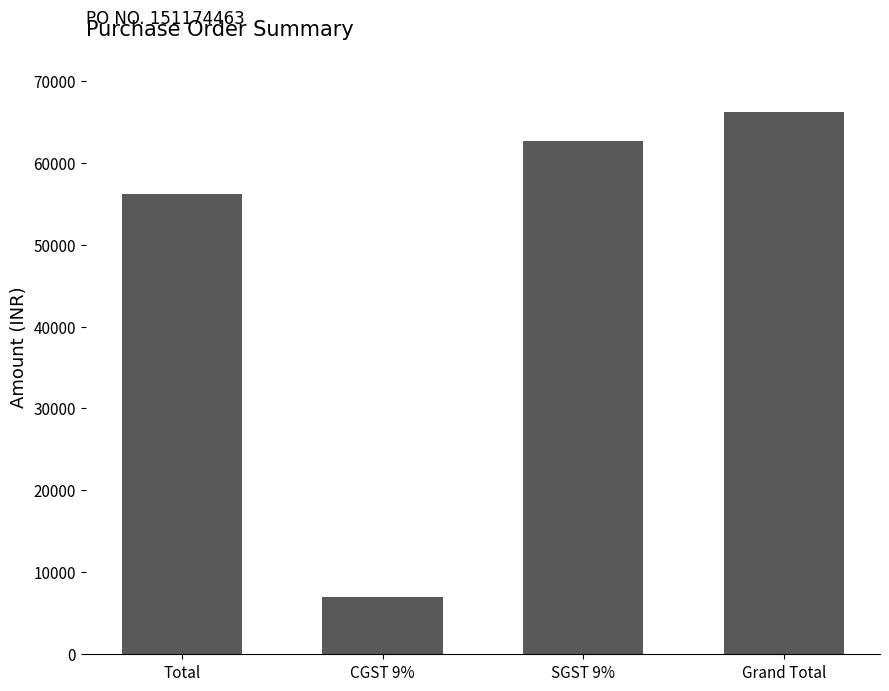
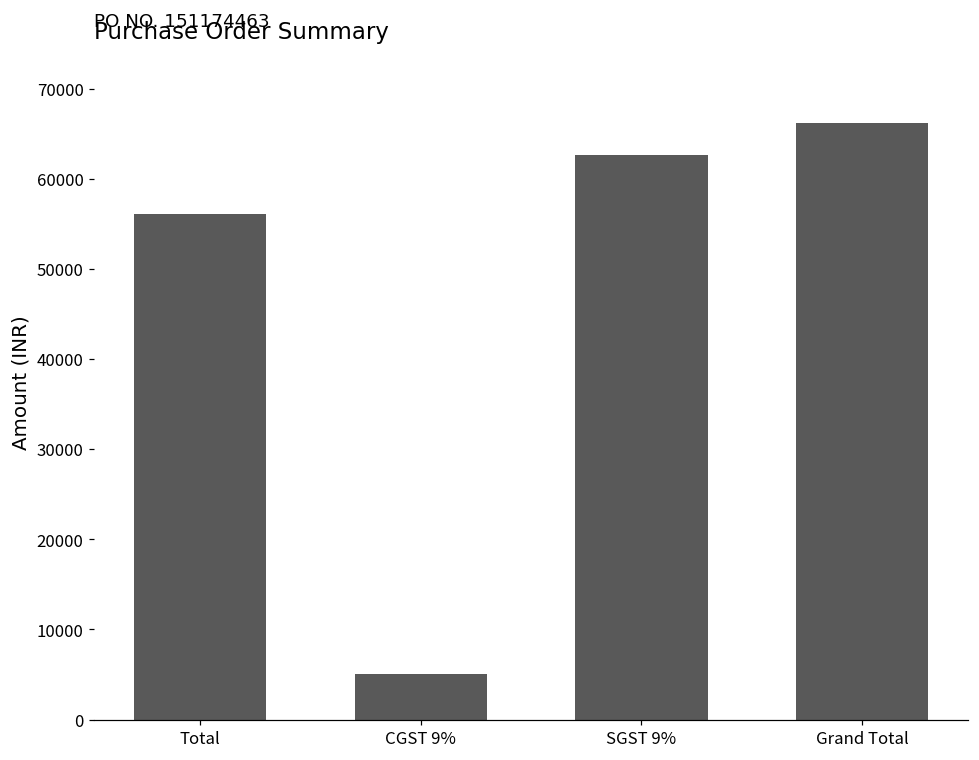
  {
    "Total": 56000,
-   "CGST 9%": 7000,
+   "CGST 9%": 5000,
    "SGST 9%": 63000,
    "Grand Total": 66000
  }
